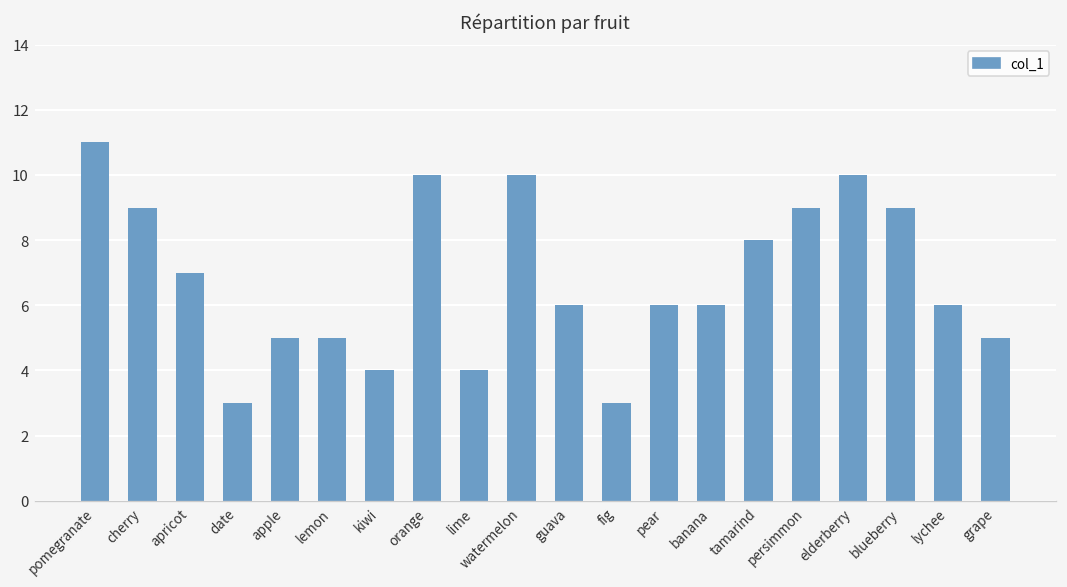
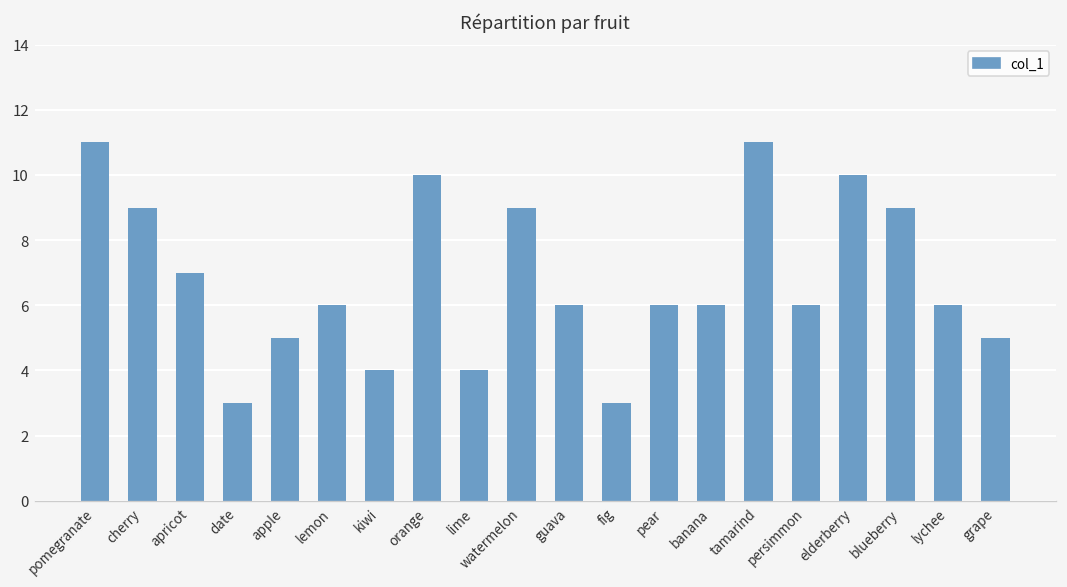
  {
    "pomegranate": 11,
    "cherry": 9,
    "apricot": 7,
    "date": 3,
    "apple": 5,
-   "lemon": 5,
+   "lemon": 6,
    "kiwi": 4,
    "orange": 10,
    "lime": 4,
-   "watermelon": 10,
+   "watermelon": 9,
    "guava": 6,
    "fig": 3,
    "pear": 6,
    "banana": 6,
-   "tamarind": 8,
-   "persimmon": 9,
+   "tamarind": 11,
+   "persimmon": 6,
    "elderberry": 10,
    "blueberry": 9,
    "lychee": 6,
    "grape": 5
  }
